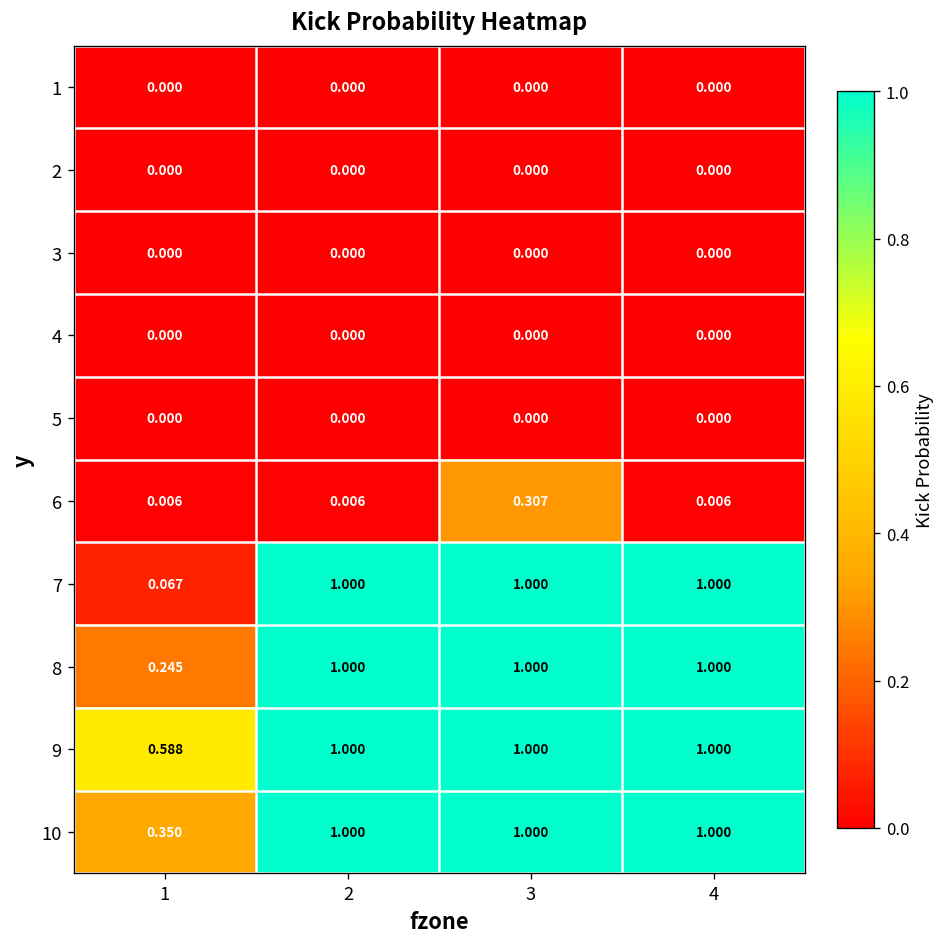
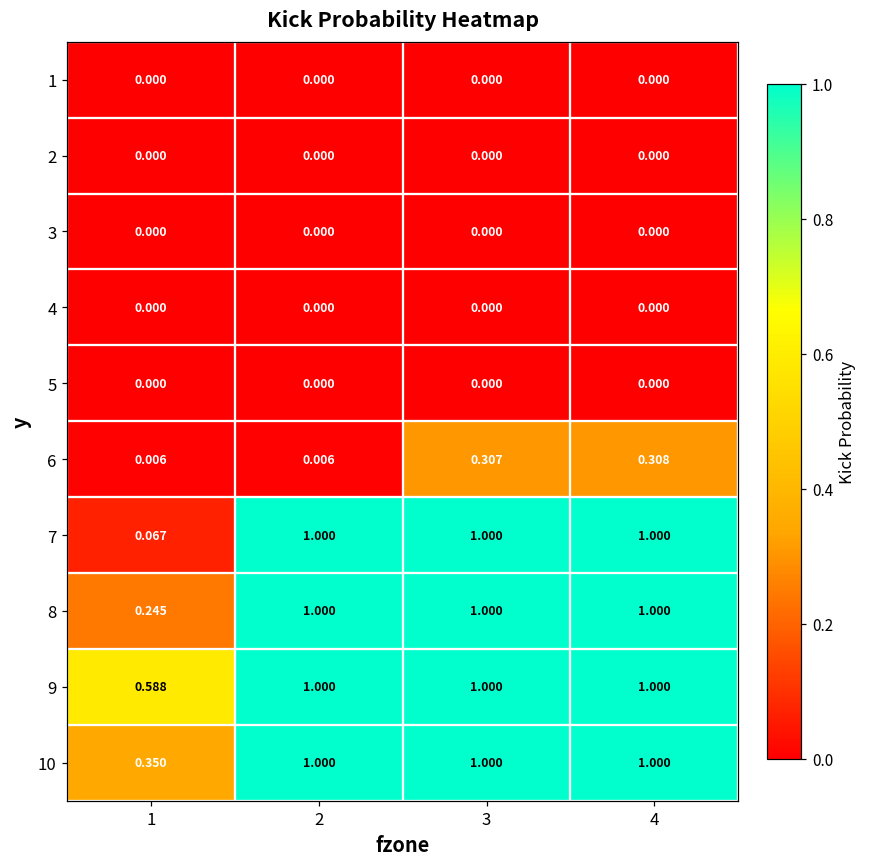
  {
    "1": {
      "1": 0.000,
      "2": 0.000,
      "3": 0.000,
      "4": 0.000
    },
    "2": {
      "1": 0.000,
      "2": 0.000,
      "3": 0.000,
      "4": 0.000
    },
    "3": {
      "1": 0.000,
      "2": 0.000,
      "3": 0.000,
      "4": 0.000
    },
    "4": {
      "1": 0.000,
      "2": 0.000,
      "3": 0.000,
      "4": 0.000
    },
    "5": {
      "1": 0.000,
      "2": 0.000,
      "3": 0.000,
      "4": 0.000
    },
    "6": {
      "1": 0.006,
      "2": 0.006,
      "3": 0.307,
-     "4": 0.006
+     "4": 0.308
    },
    "7": {
      "1": 0.067,
      "2": 1.000,
      "3": 1.000,
      "4": 1.000
    },
    "8": {
      "1": 0.245,
      "2": 1.000,
      "3": 1.000,
      "4": 1.000
    },
    "9": {
      "1": 0.588,
      "2": 1.000,
      "3": 1.000,
      "4": 1.000
    },
    "10": {
      "1": 0.350,
      "2": 1.000,
      "3": 1.000,
      "4": 1.000
    }
  }
